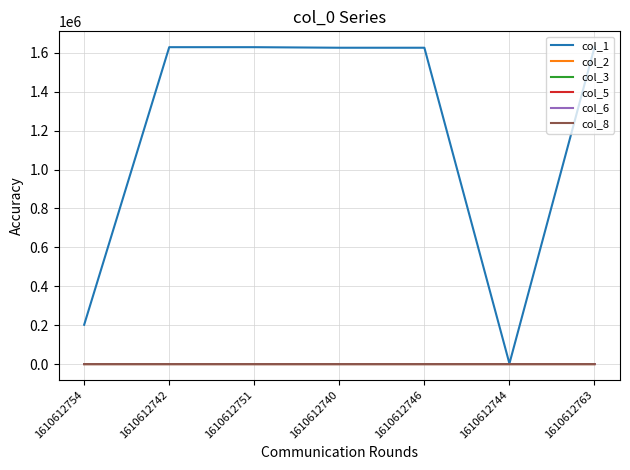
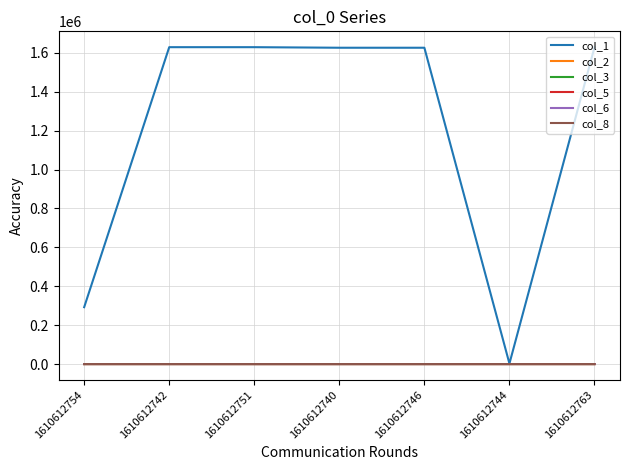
  {
    "col_1": {
-     "1610612754": 200000,
+     "1610612754": 290000,
      "1610612742": 1630000,
      "1610612751": 1630000,
      "1610612740": 1630000,
      "1610612746": 1630000
    },
    "col_8": {
      "1610612754": 0,
      "1610612742": 0,
      "1610612751": 0,
      "1610612740": 0,
      "1610612746": 0,
      "1610612763": 0
    }
  }
